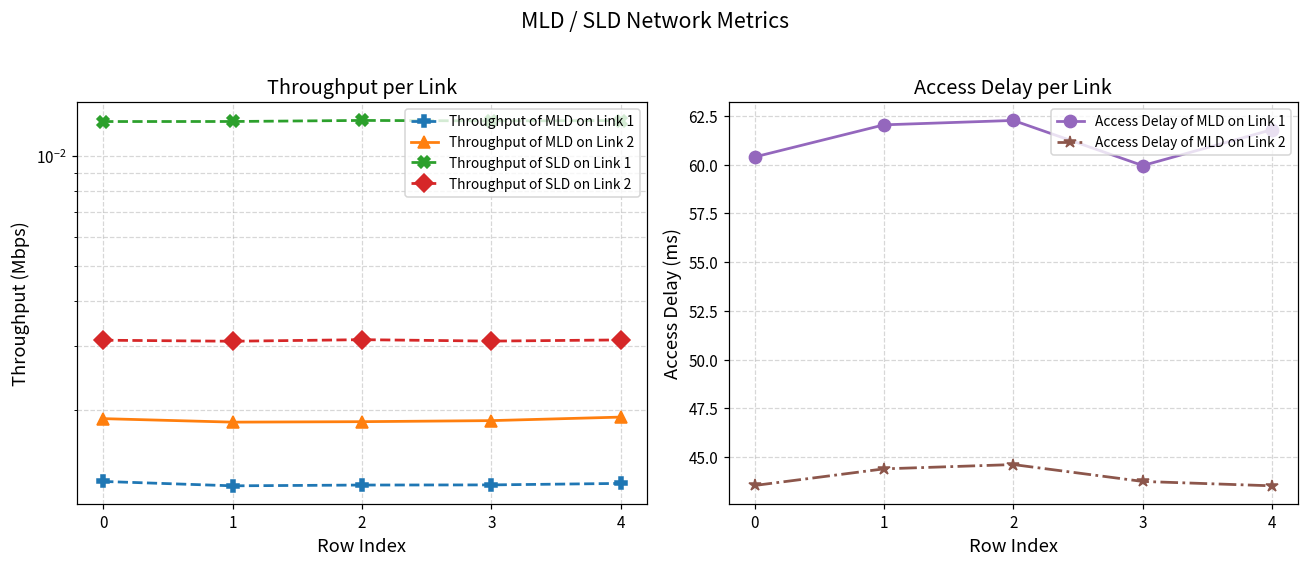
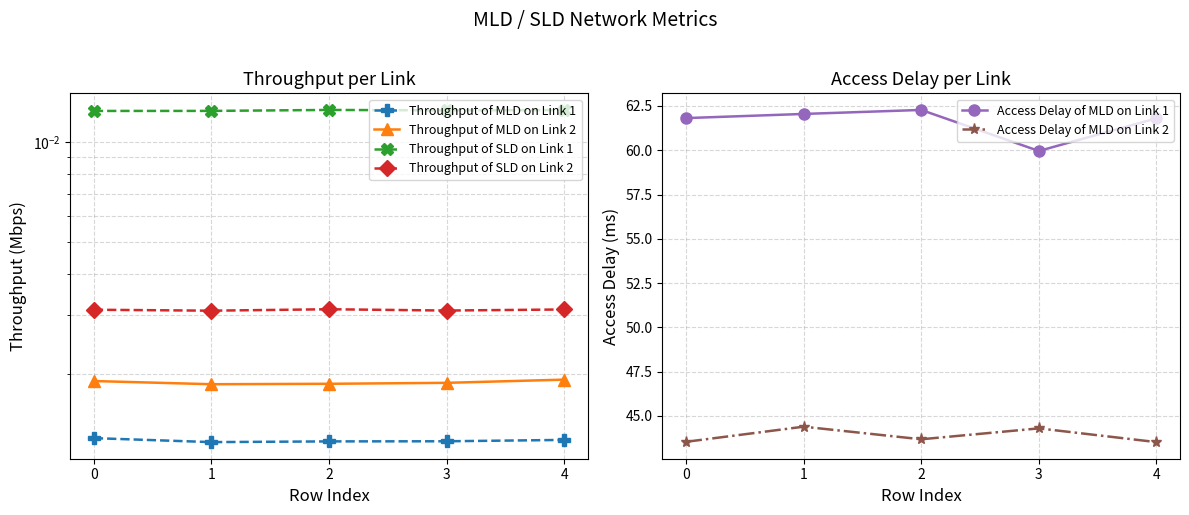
  {
    "Access Delay per Link": {
      "Access Delay of MLD on Link 1": {
-       "0": 60.4,
+       "0": 61.8,
        "1": 62.1,
        "2": 62.3,
        "3": 60.0
      },
      "Access Delay of MLD on Link 2": {
        "0": 43.5,
        "1": 44.4,
-       "2": 44.6,
-       "3": 43.7,
+       "2": 43.7,
+       "3": 44.3,
        "4": 43.5
      }
    }
  }
